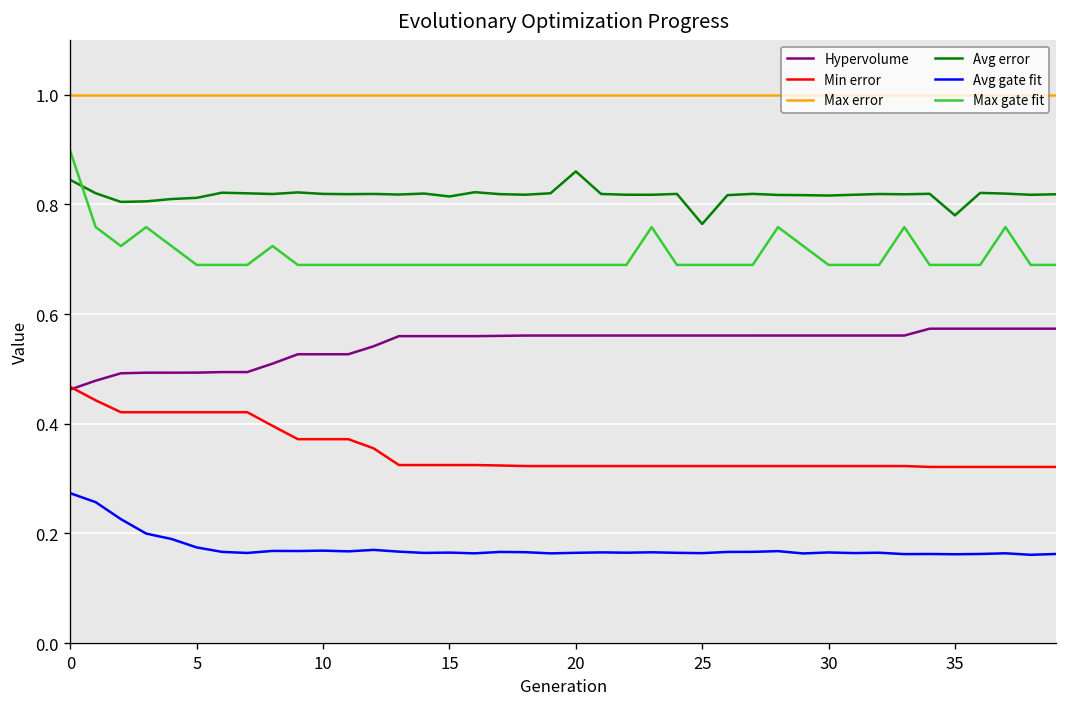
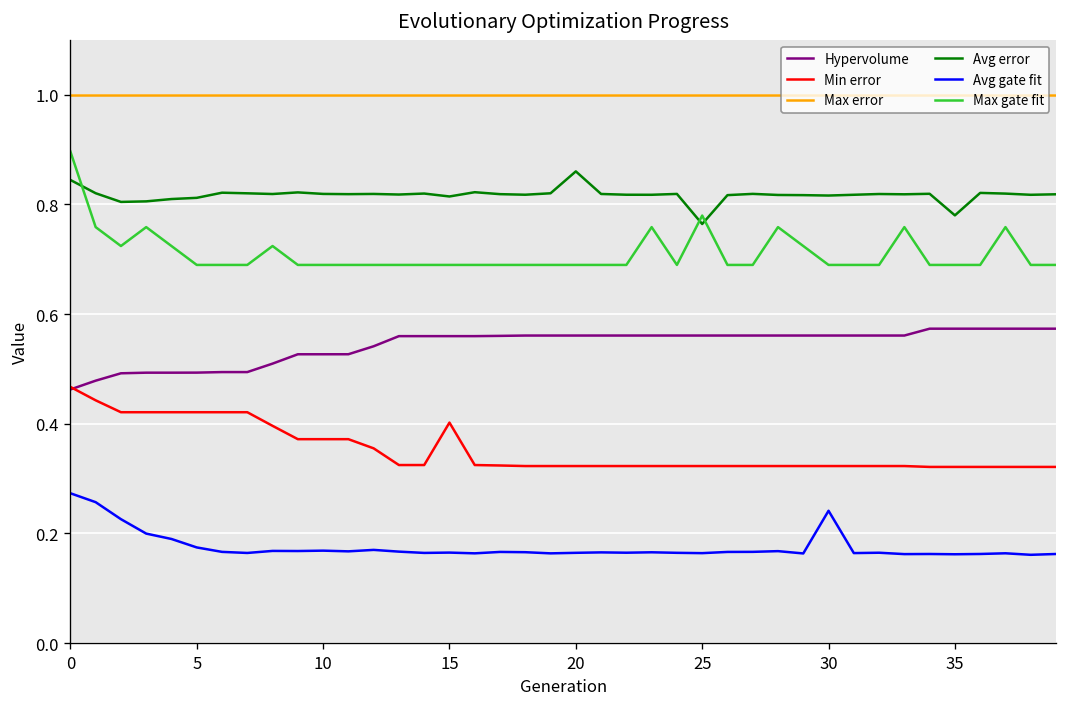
  {
    "Hypervolume": {
      "5": 0.49,
      "10": 0.53,
      "15": 0.56,
      "20": 0.56,
      "25": 0.56,
      "30": 0.56,
      "35": 0.57
    },
    "Min error": {
      "5": 0.42,
      "10": 0.37,
-     "15": 0.32,
+     "15": 0.40,
      "20": 0.32,
      "25": 0.32,
      "30": 0.32,
      "35": 0.32
    },
    "Max error": {
      "0": 1.00,
      "5": 1.00,
      "10": 1.00,
      "15": 1.00,
      "20": 1.00,
      "25": 1.00
    },
    "Avg error": {
      "0": 0.84,
      "5": 0.81,
      "10": 0.82,
      "15": 0.81,
      "20": 0.86,
      "25": 0.76,
      "30": 0.82,
      "35": 0.78
    },
    "Avg gate fit": {
      "0": 0.27,
      "5": 0.17,
      "10": 0.17,
      "15": 0.17,
      "20": 0.16,
      "25": 0.16,
-     "30": 0.17,
+     "30": 0.24,
      "35": 0.16
    },
    "Max gate fit": {
      "0": 0.90,
      "5": 0.69,
      "10": 0.69,
      "15": 0.69,
      "20": 0.69,
-     "25": 0.69,
+     "25": 0.78,
      "30": 0.69,
      "35": 0.69
    }
  }
